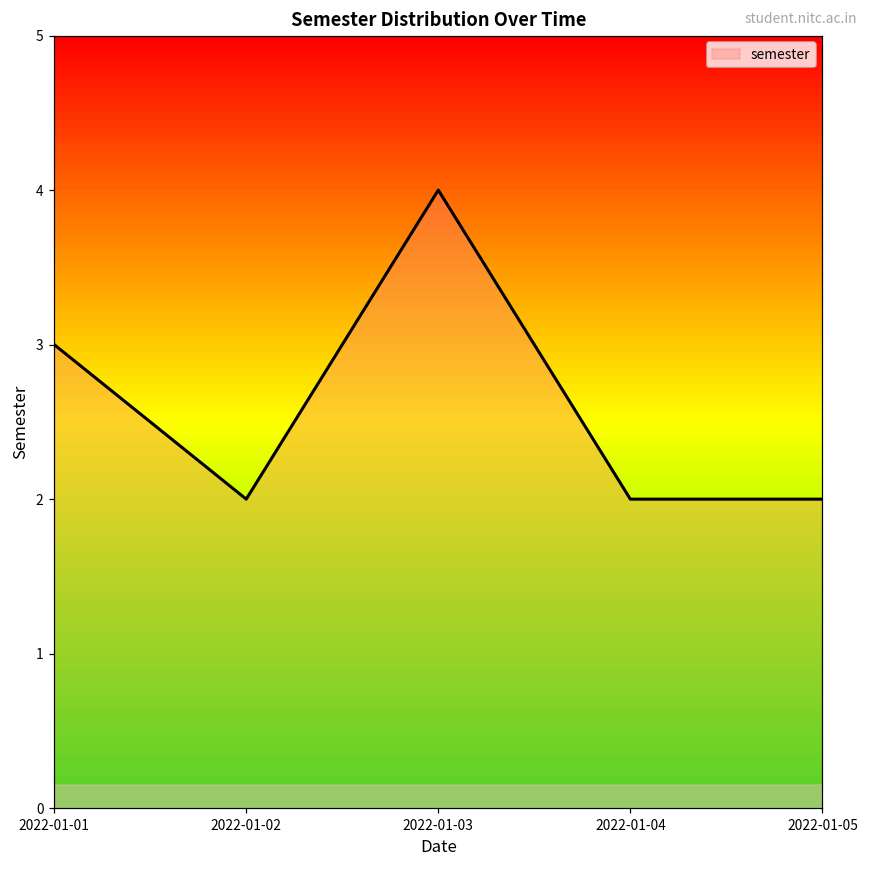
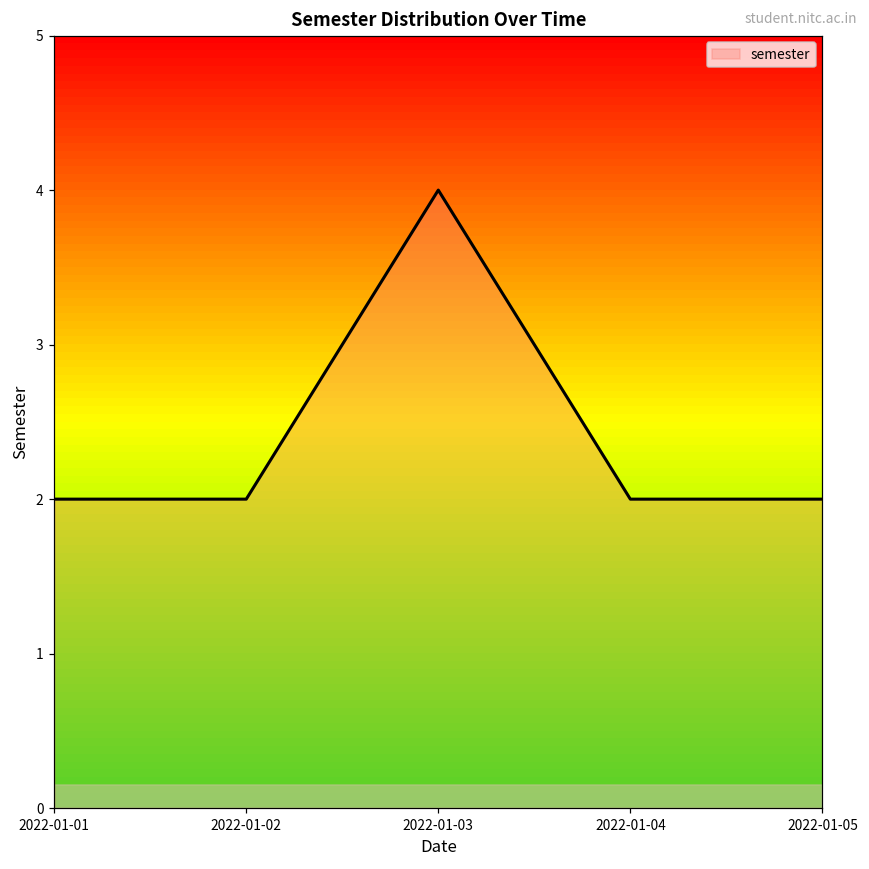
  {
-   "2022-01-01": 3,
+   "2022-01-01": 2,
    "2022-01-02": 2,
    "2022-01-03": 4,
    "2022-01-04": 2,
    "2022-01-05": 2
  }
